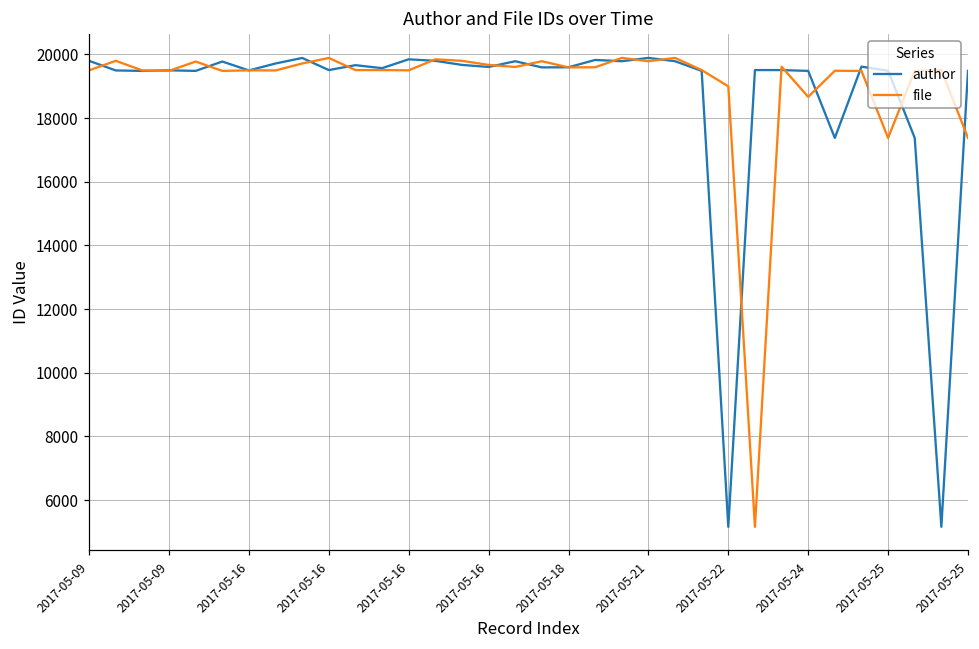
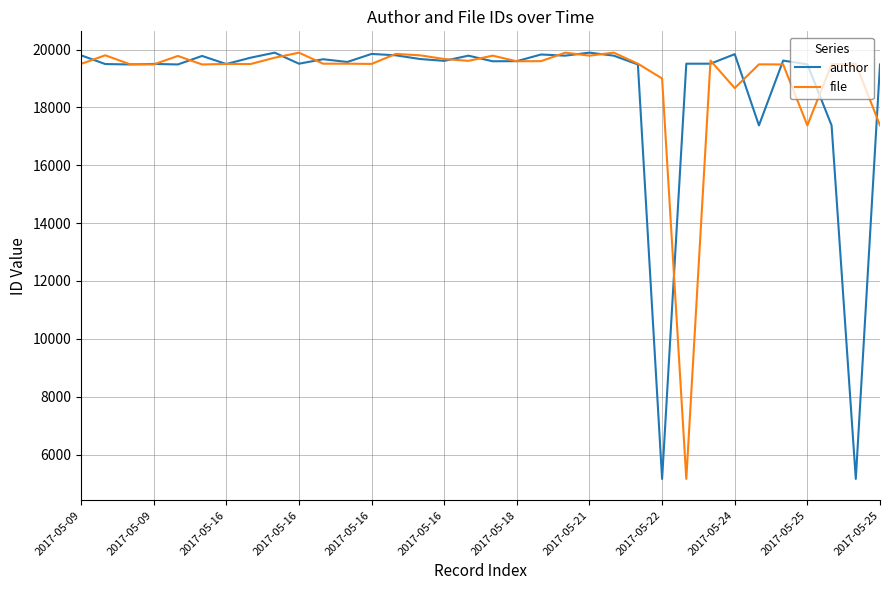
  {
    "author": {
      "2017-05-21": 19900,
      "2017-05-22": 5200,
-     "2017-05-24": 19500
+     "2017-05-24": 19800
    },
    "file": {
      "2017-05-21": 19800,
      "2017-05-22": 19000,
      "2017-05-24": 18700
    }
  }
